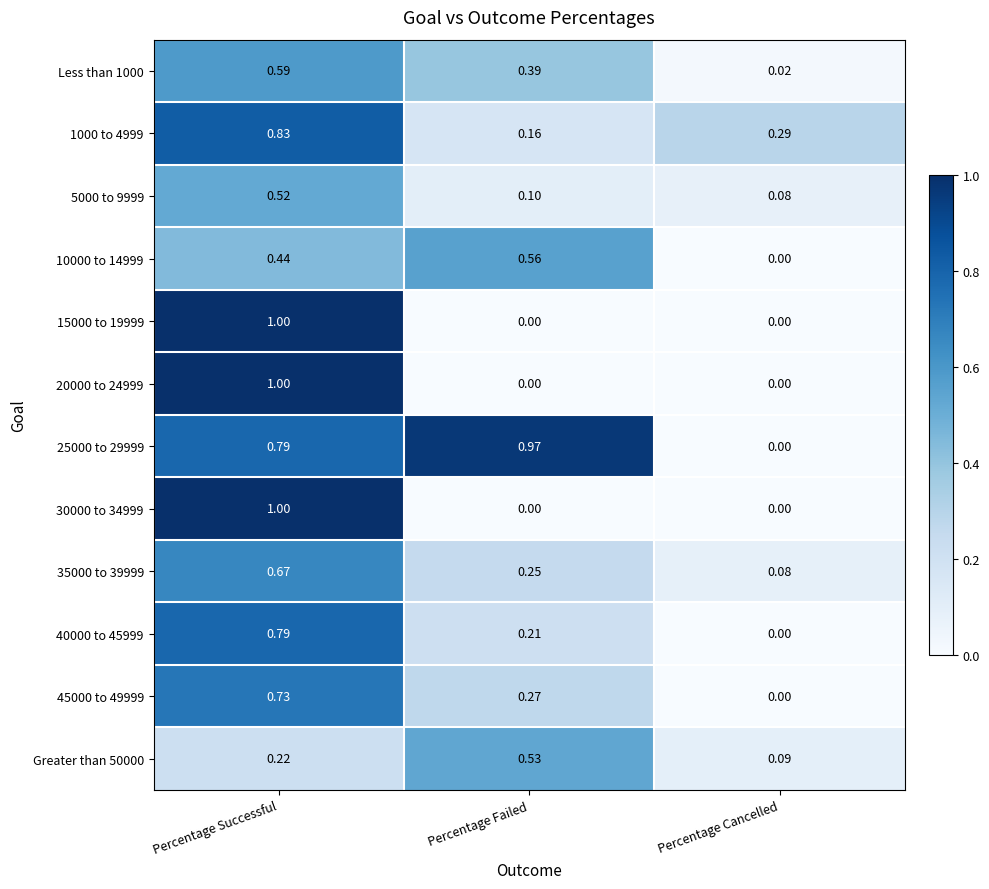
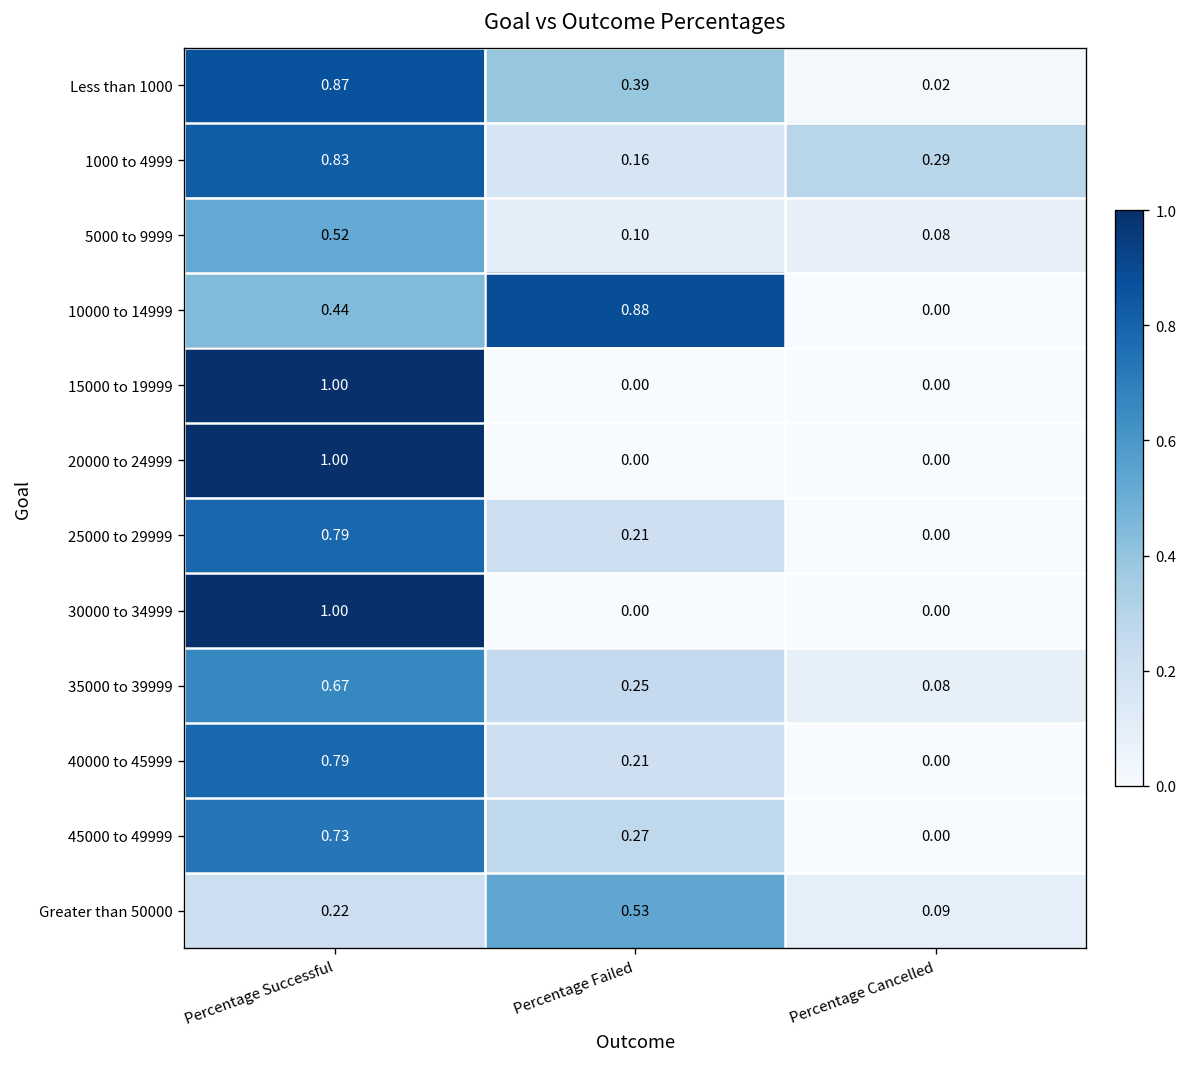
  {
    "Less than 1000": {
-     "Percentage Successful": 0.59,
+     "Percentage Successful": 0.87,
      "Percentage Failed": 0.39,
      "Percentage Cancelled": 0.02
    },
    "1000 to 4999": {
      "Percentage Successful": 0.83,
      "Percentage Failed": 0.16,
      "Percentage Cancelled": 0.29
    },
    "5000 to 9999": {
      "Percentage Successful": 0.52,
      "Percentage Failed": 0.10,
      "Percentage Cancelled": 0.08
    },
    "10000 to 14999": {
      "Percentage Successful": 0.44,
-     "Percentage Failed": 0.56,
+     "Percentage Failed": 0.88,
      "Percentage Cancelled": 0.00
    },
    "15000 to 19999": {
      "Percentage Successful": 1.00,
      "Percentage Failed": 0.00,
      "Percentage Cancelled": 0.00
    },
    "20000 to 24999": {
      "Percentage Successful": 1.00,
      "Percentage Failed": 0.00,
      "Percentage Cancelled": 0.00
    },
    "25000 to 29999": {
      "Percentage Successful": 0.79,
-     "Percentage Failed": 0.97,
+     "Percentage Failed": 0.21,
      "Percentage Cancelled": 0.00
    },
    "30000 to 34999": {
      "Percentage Successful": 1.00,
      "Percentage Failed": 0.00,
      "Percentage Cancelled": 0.00
    },
    "35000 to 39999": {
      "Percentage Successful": 0.67,
      "Percentage Failed": 0.25,
      "Percentage Cancelled": 0.08
    },
    "40000 to 45999": {
      "Percentage Successful": 0.79,
      "Percentage Failed": 0.21,
      "Percentage Cancelled": 0.00
    },
    "45000 to 49999": {
      "Percentage Successful": 0.73,
      "Percentage Failed": 0.27,
      "Percentage Cancelled": 0.00
    },
    "Greater than 50000": {
      "Percentage Successful": 0.22,
      "Percentage Failed": 0.53,
      "Percentage Cancelled": 0.09
    }
  }
